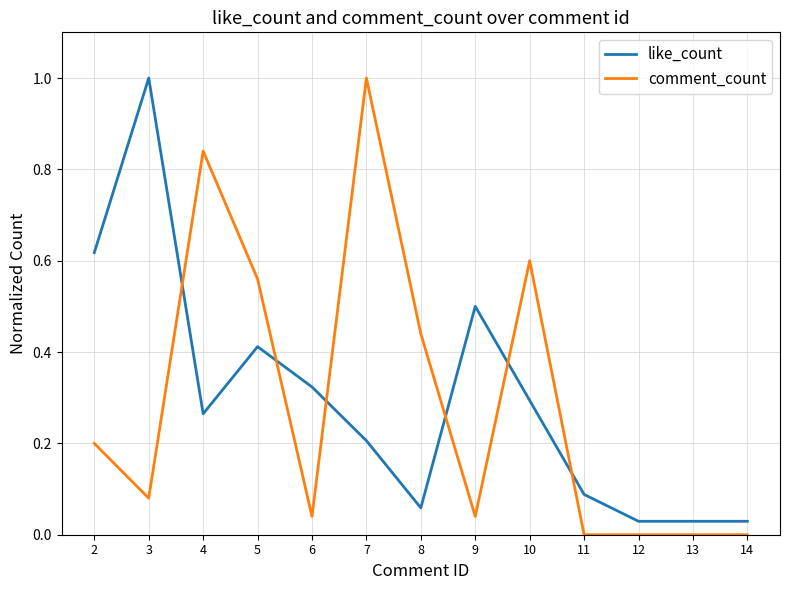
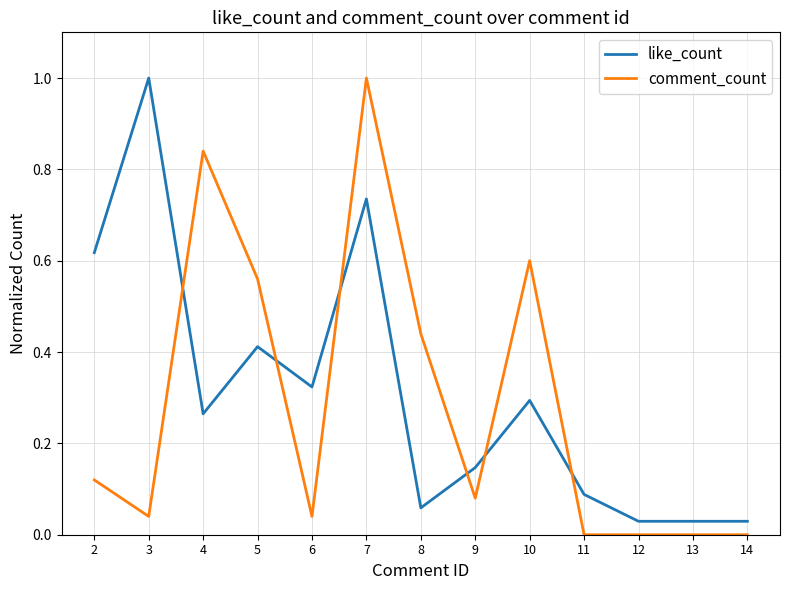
  {
    "like_count": {
      "2": 0.62,
      "3": 1.00,
      "4": 0.26,
      "5": 0.41,
      "6": 0.32,
-     "7": 0.21,
+     "7": 0.74,
      "8": 0.06,
-     "9": 0.50,
+     "9": 0.15,
      "10": 0.29,
      "11": 0.09,
      "12": 0.03,
      "13": 0.03,
      "14": 0.03
    },
    "comment_count": {
-     "2": 0.20,
-     "3": 0.08,
+     "2": 0.12,
+     "3": 0.04,
      "4": 0.84,
      "5": 0.56,
      "6": 0.04,
      "7": 1.00,
      "8": 0.44,
-     "9": 0.04,
+     "9": 0.08,
      "10": 0.60,
      "11": 0.00,
      "12": 0.00,
      "13": 0.00,
      "14": 0.00
    }
  }
